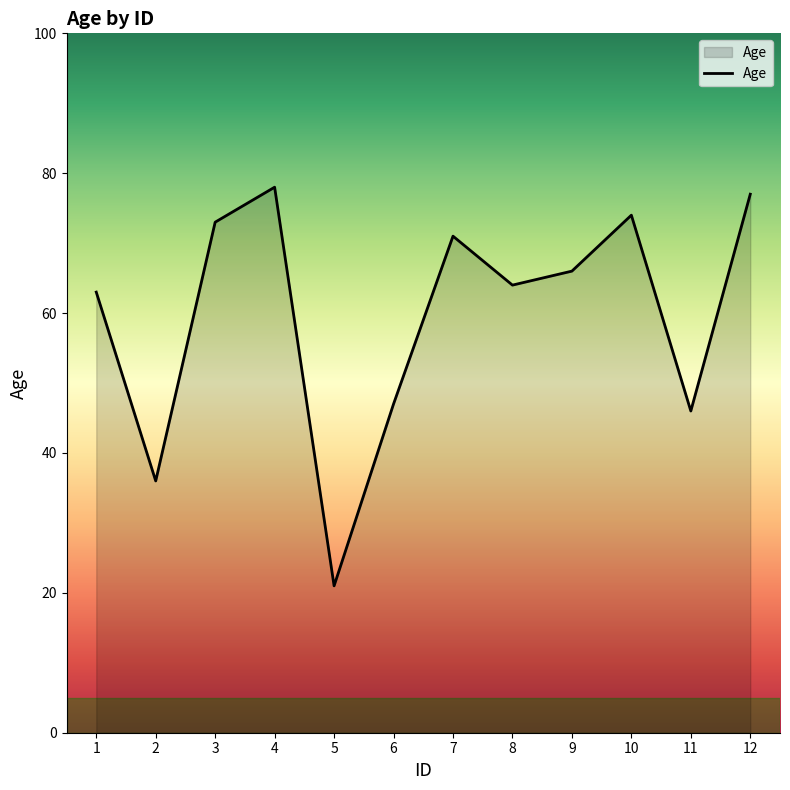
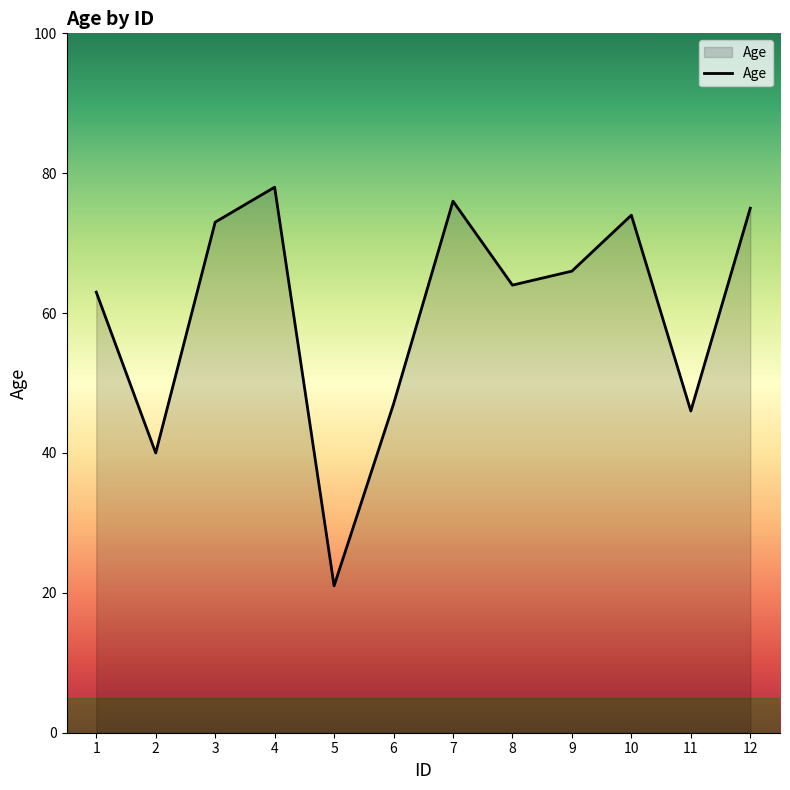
  {
    "1": 63,
-   "2": 36,
+   "2": 40,
    "3": 73,
    "4": 78,
    "5": 21,
    "6": 47,
-   "7": 71,
+   "7": 76,
    "8": 64,
    "9": 66,
    "10": 74,
    "11": 46,
-   "12": 77
+   "12": 75
  }
